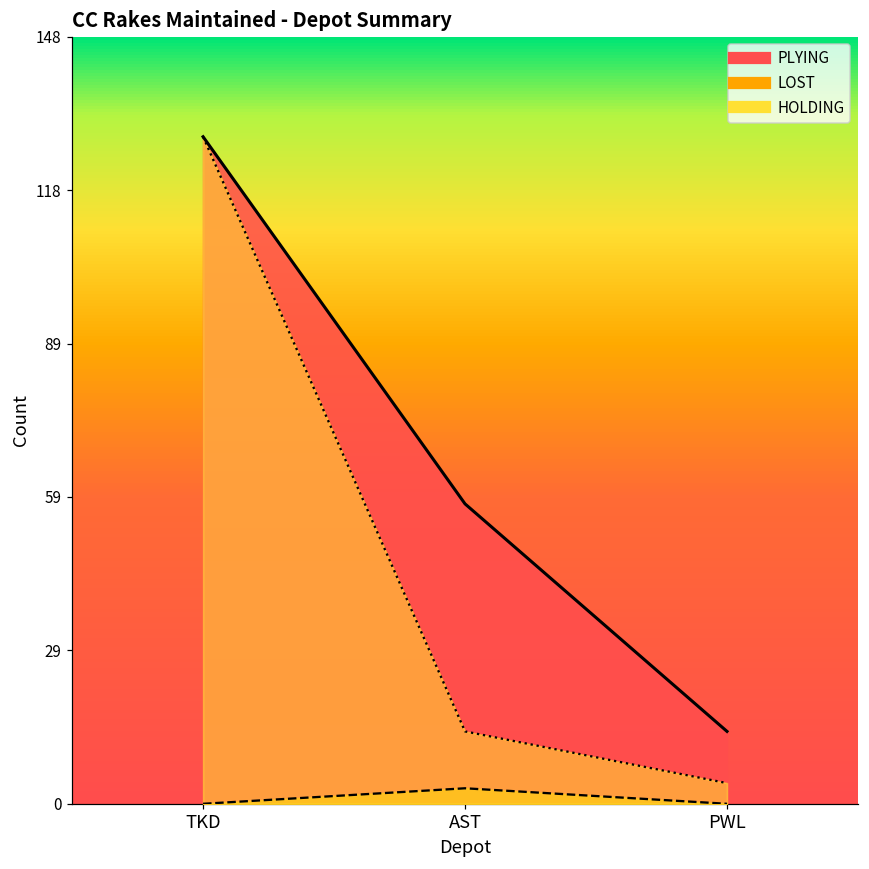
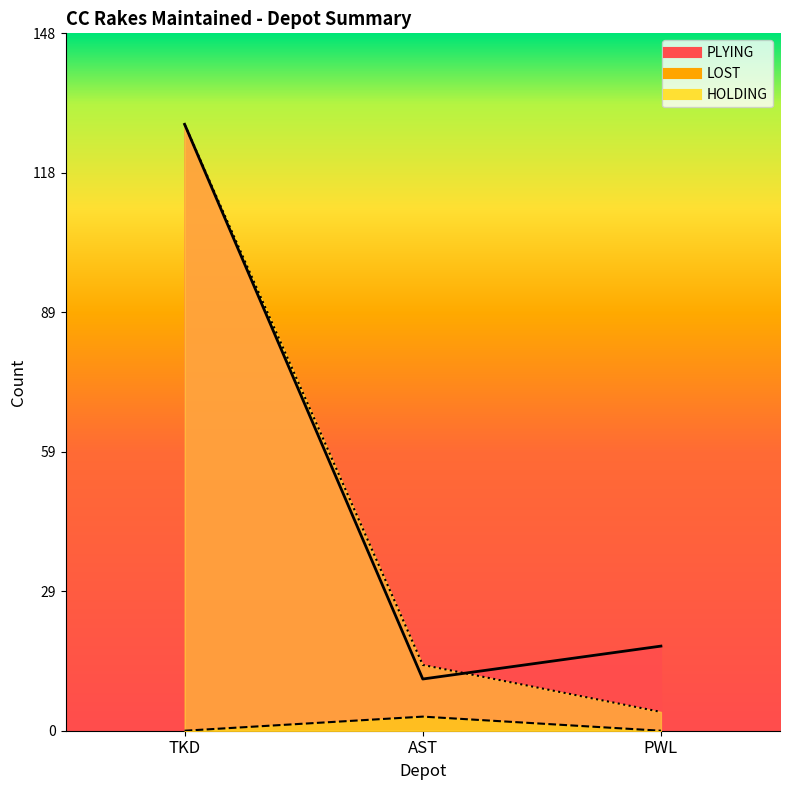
  {
    "PLYING": {
-     "AST": 58,
-     "PWL": 14
+     "AST": 11,
+     "PWL": 18
    },
    "LOST": {
      "TKD": 0,
      "AST": 3,
      "PWL": 0
    },
    "HOLDING": {
      "AST": 14,
      "PWL": 4
    }
  }
